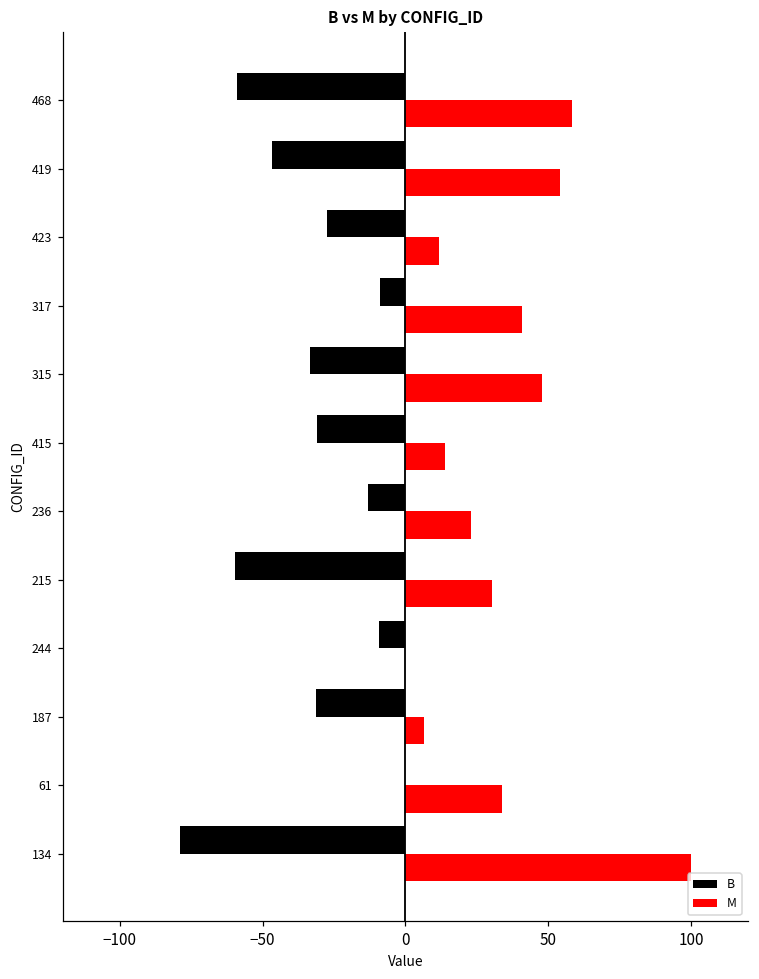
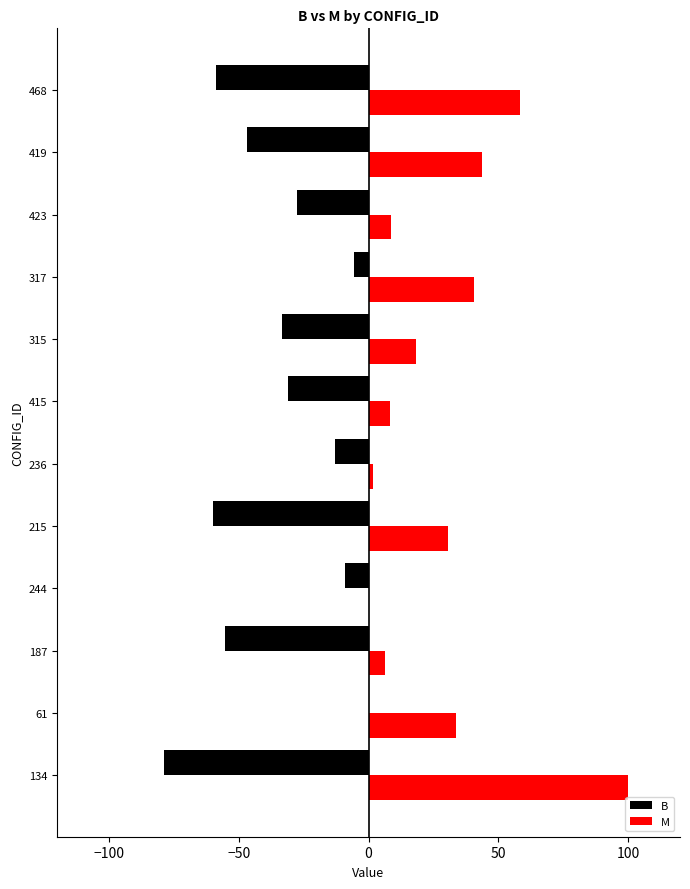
  {
    "B": {
      "468": -59,
      "419": -47,
      "423": -27,
-     "317": -9,
+     "317": -5,
      "315": -33,
      "415": -31,
      "236": -13,
      "215": -60,
      "244": -9,
-     "187": -31,
+     "187": -55,
      "61": 0,
      "134": -79
    },
    "M": {
      "468": 58,
-     "419": 54,
-     "423": 12,
+     "419": 44,
+     "423": 9,
      "317": 41,
-     "315": 48,
-     "415": 14,
-     "236": 23,
+     "315": 18,
+     "415": 8,
+     "236": 2,
      "215": 30,
      "244": 0,
      "187": 6,
      "61": 34,
      "134": 100
    }
  }
